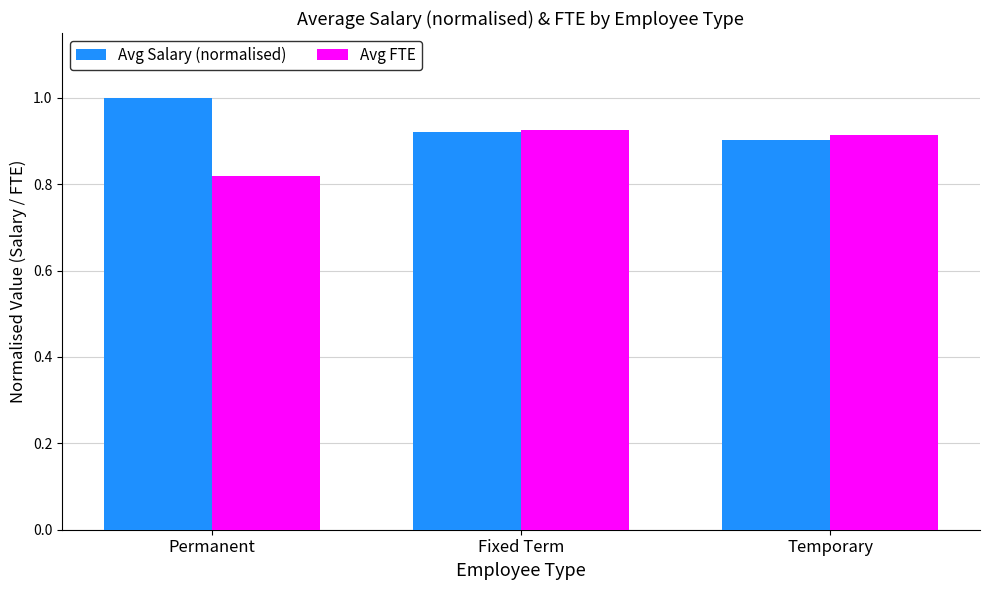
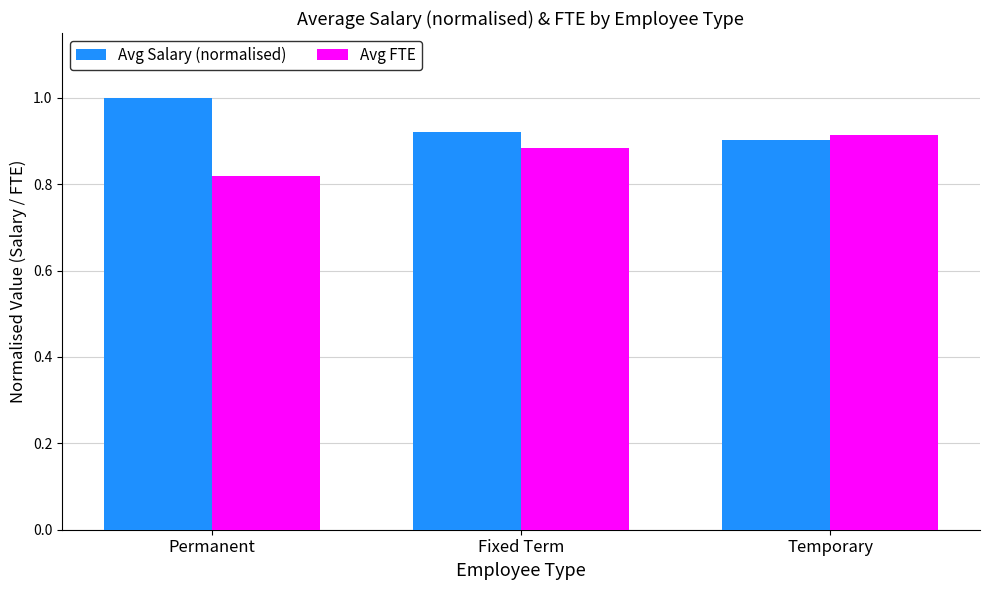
  {
    "Avg Salary (normalised)": {
      "Permanent": 1.00,
      "Fixed Term": 0.92,
      "Temporary": 0.90
    },
    "Avg FTE": {
      "Permanent": 0.82,
-     "Fixed Term": 0.93,
+     "Fixed Term": 0.88,
      "Temporary": 0.91
    }
  }
